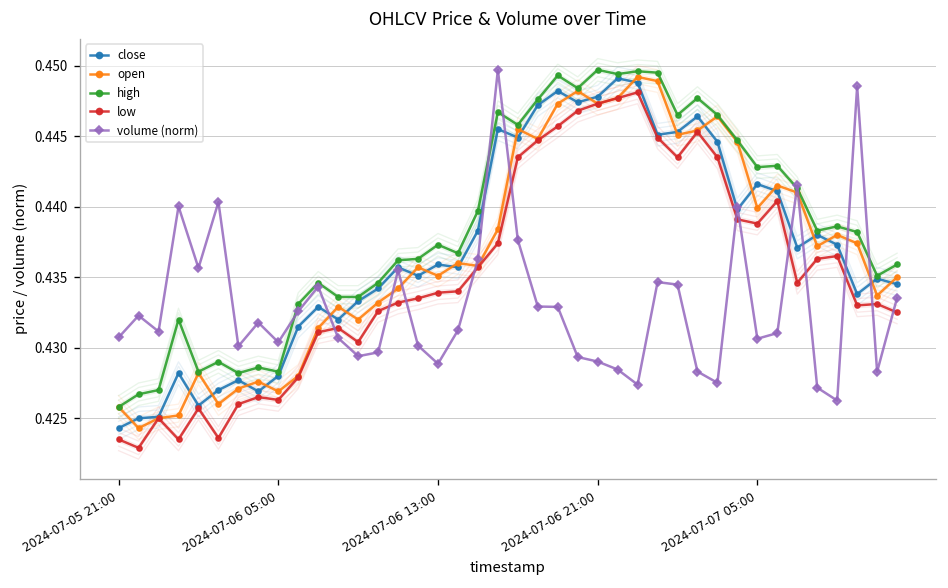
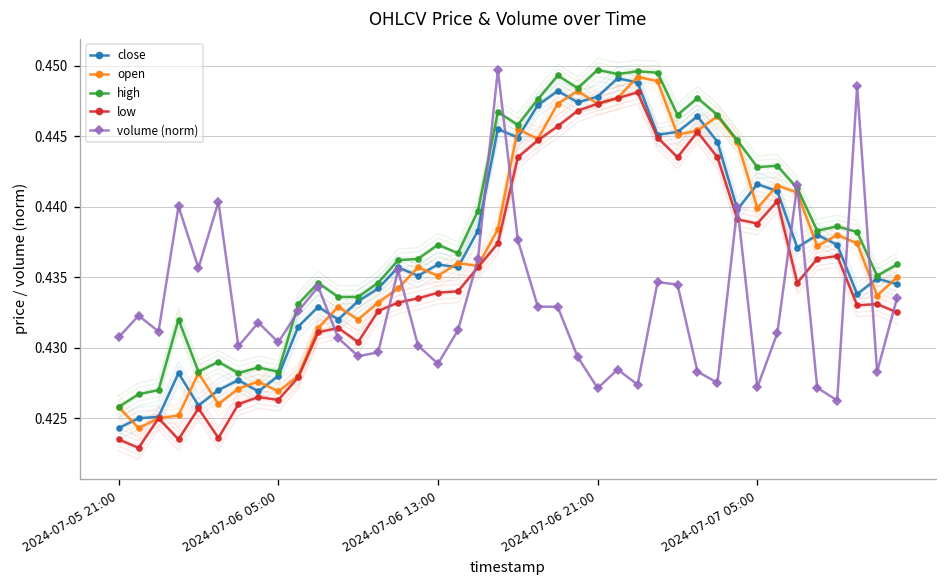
  {
    "volume (norm)": {
      "2024-07-05 21:00": 0.4307,
      "2024-07-06 05:00": 0.4304,
      "2024-07-06 13:00": 0.4289,
-     "2024-07-06 21:00": 0.4290,
-     "2024-07-07 05:00": 0.4306
+     "2024-07-06 21:00": 0.4271,
+     "2024-07-07 05:00": 0.4272
    }
  }
